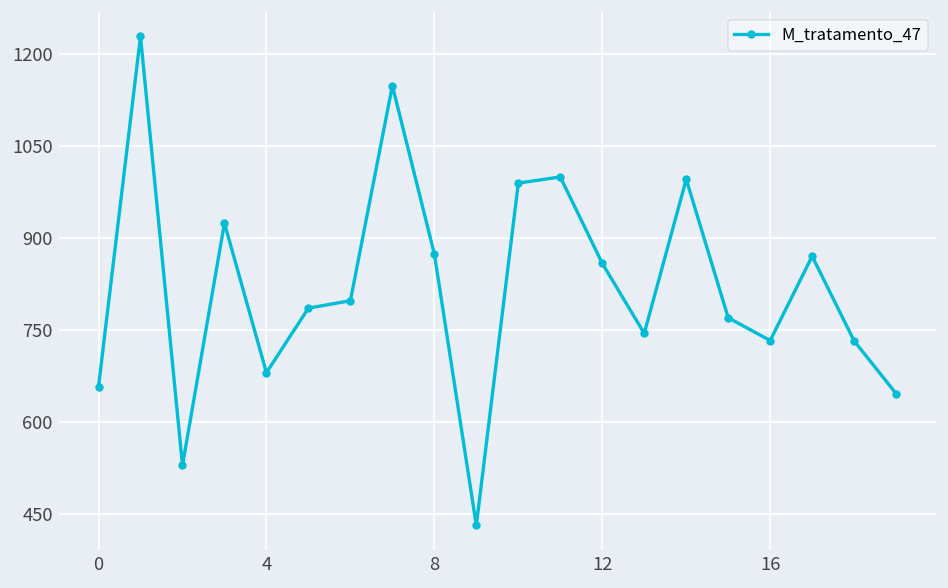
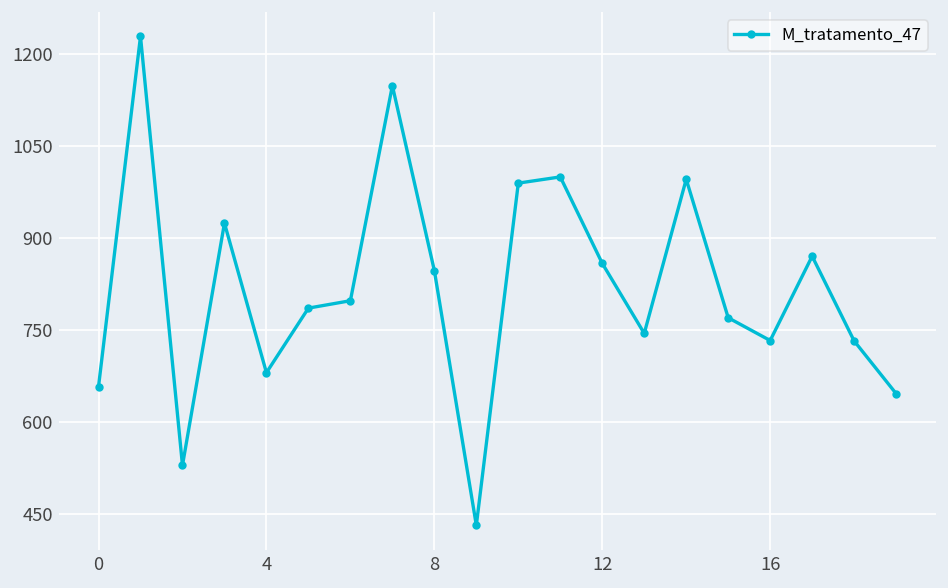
  {
    "0": 660,
    "4": 680,
-   "8": 870,
+   "8": 850,
    "12": 860,
    "16": 730
  }
